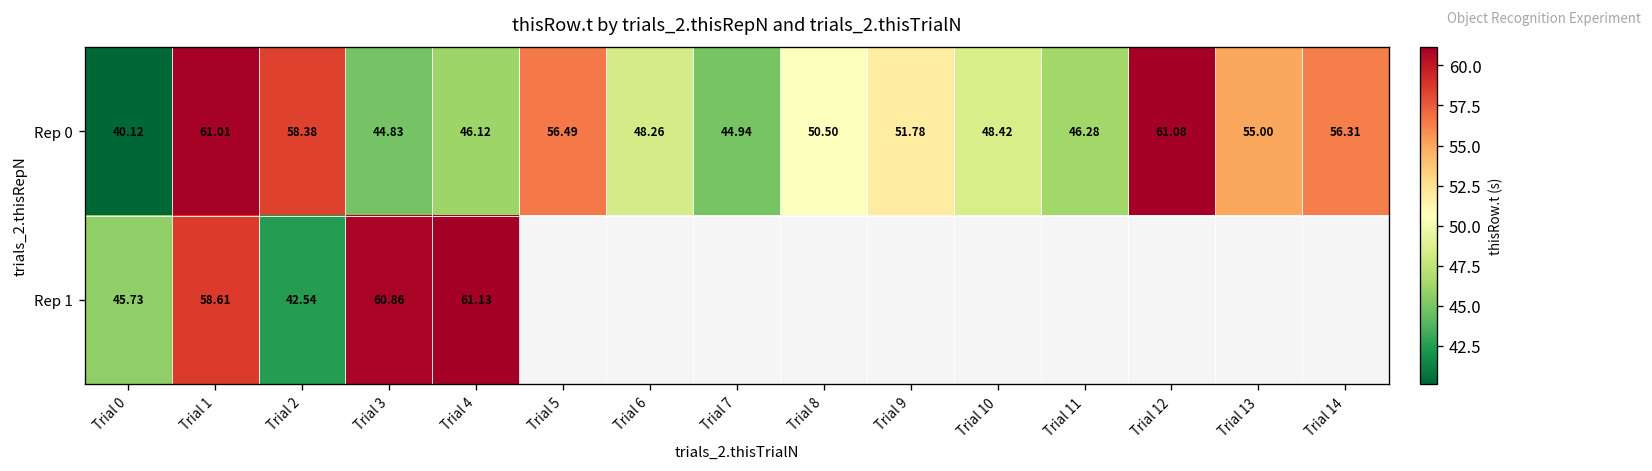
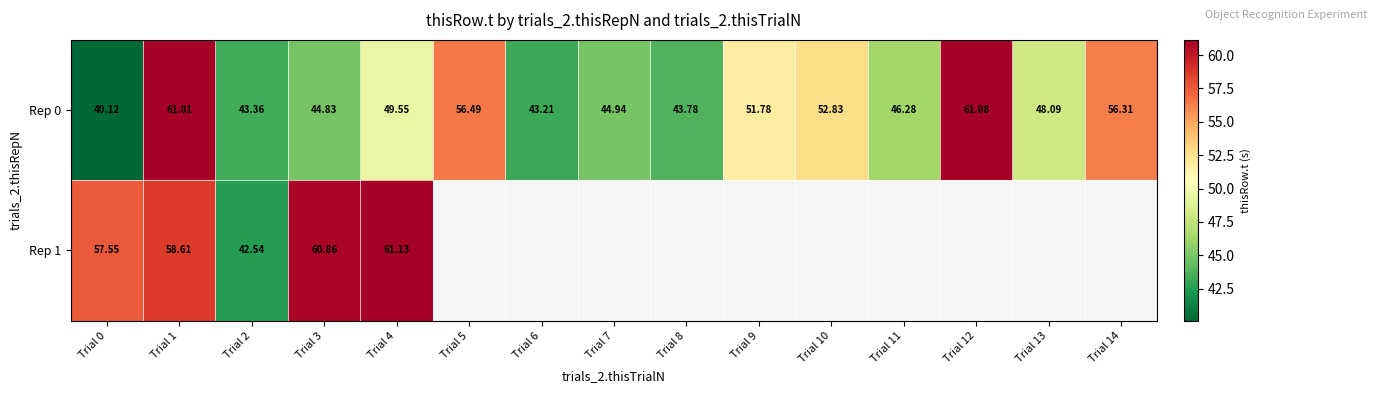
  {
    "Rep 0": {
      "Trial 0": 40.12,
      "Trial 1": 61.01,
-     "Trial 2": 58.38,
+     "Trial 2": 43.36,
      "Trial 3": 44.83,
-     "Trial 4": 46.12,
+     "Trial 4": 49.55,
      "Trial 5": 56.49,
-     "Trial 6": 48.26,
+     "Trial 6": 43.21,
      "Trial 7": 44.94,
-     "Trial 8": 50.50,
+     "Trial 8": 43.78,
      "Trial 9": 51.78,
-     "Trial 10": 48.42,
+     "Trial 10": 52.83,
      "Trial 11": 46.28,
      "Trial 12": 61.08,
-     "Trial 13": 55.00,
+     "Trial 13": 48.09,
      "Trial 14": 56.31
    },
    "Rep 1": {
-     "Trial 0": 45.73,
+     "Trial 0": 57.55,
      "Trial 1": 58.61,
      "Trial 2": 42.54,
      "Trial 3": 60.86,
      "Trial 4": 61.13
    }
  }
